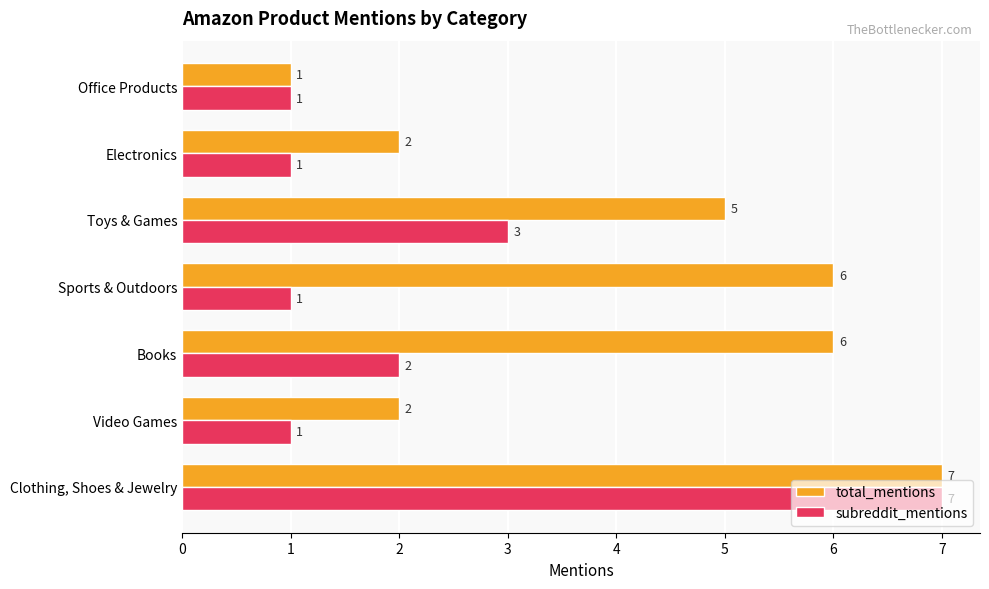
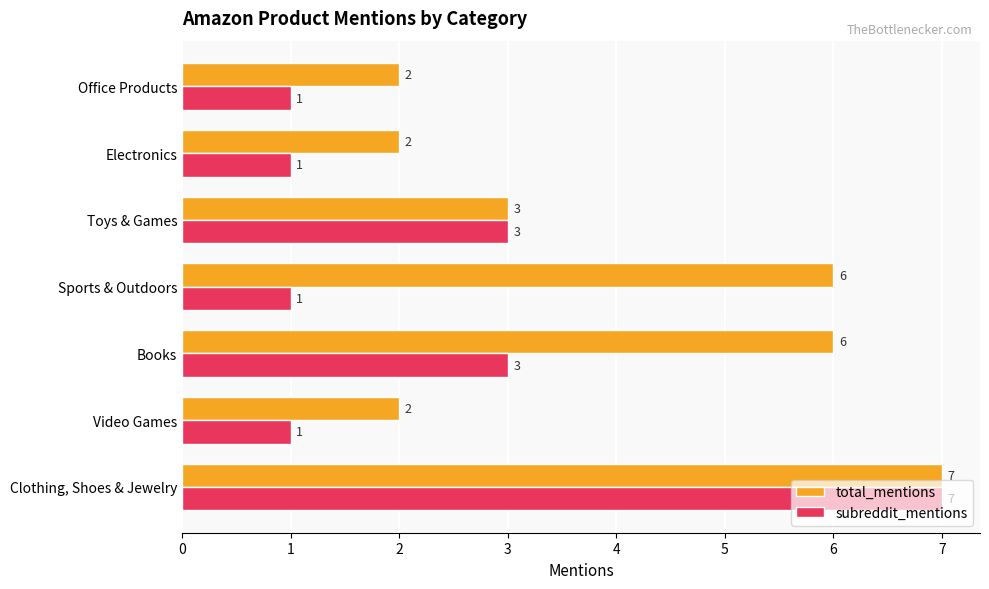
  {
    "total_mentions": {
-     "Office Products": 1,
+     "Office Products": 2,
      "Electronics": 2,
-     "Toys & Games": 5,
+     "Toys & Games": 3,
      "Sports & Outdoors": 6,
      "Books": 6,
      "Video Games": 2
    },
    "subreddit_mentions": {
      "Office Products": 1,
      "Electronics": 1,
      "Toys & Games": 3,
      "Sports & Outdoors": 1,
-     "Books": 2,
+     "Books": 3,
      "Video Games": 1
    }
  }
